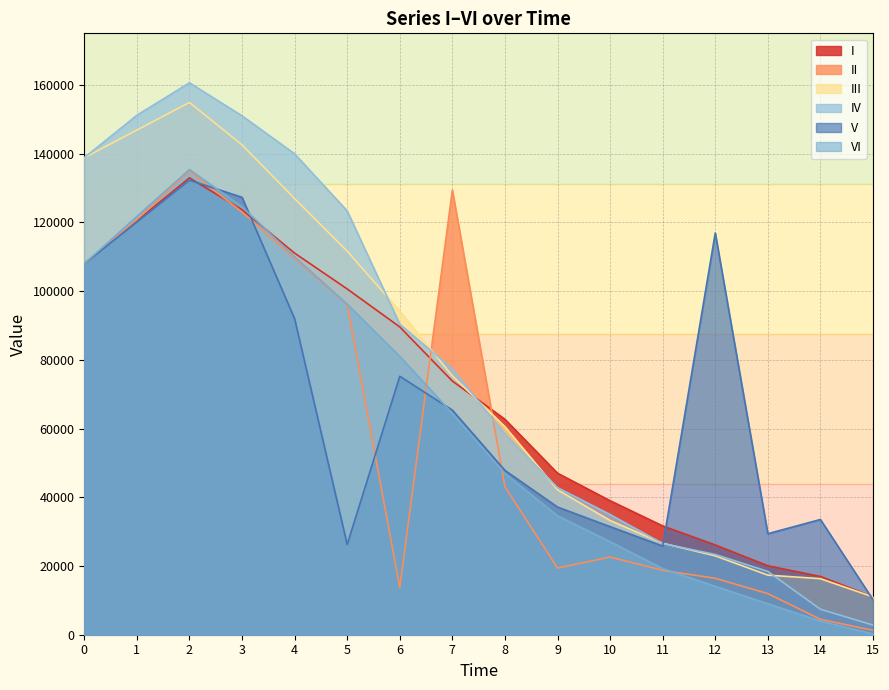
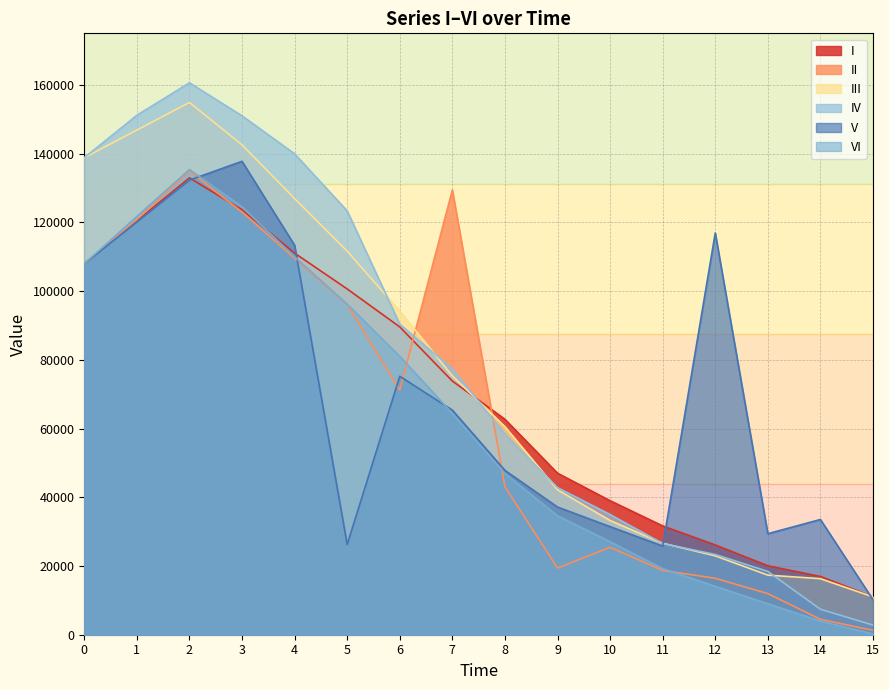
  {
    "II": {
-     "6": 14000,
+     "6": 71000,
      "7": 129000,
      "9": 19000,
-     "10": 23000,
+     "10": 25000,
      "12": 16000,
      "13": 12000,
      "15": 1000
    },
    "V": {
-     "3": 127000,
-     "4": 92000,
+     "3": 138000,
+     "4": 113000,
      "5": 26000,
      "6": 75000,
      "7": 65000,
      "8": 48000,
      "9": 37000,
      "10": 31000,
      "11": 26000,
      "12": 117000,
      "13": 29000,
      "14": 34000,
      "15": 10000
    }
  }
